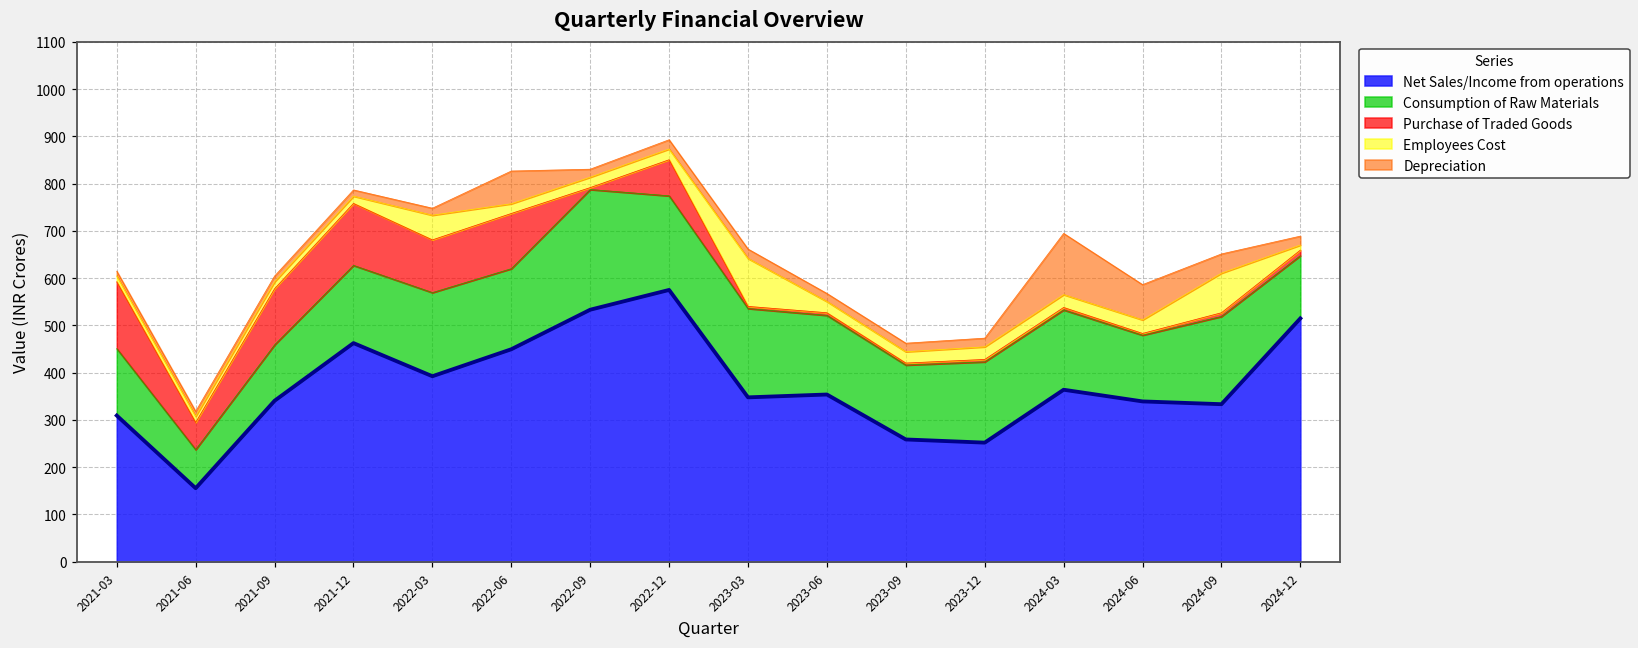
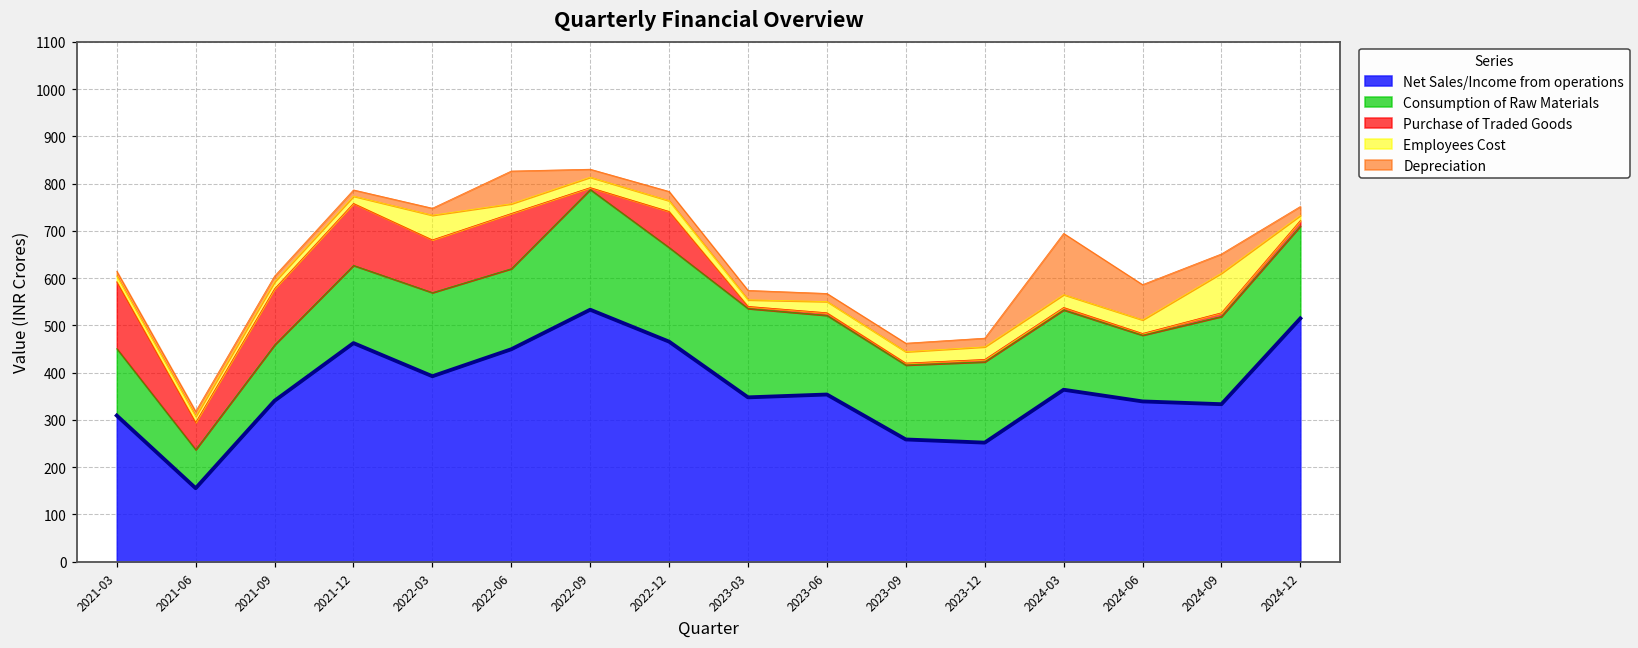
  {
    "Net Sales/Income from operations": {
      "2021-03": 310,
      "2021-06": 160,
      "2021-09": 340,
      "2021-12": 460,
      "2022-03": 390,
      "2022-06": 450,
      "2022-09": 530,
-     "2022-12": 580,
+     "2022-12": 470,
      "2023-03": 350,
      "2023-06": 350,
      "2023-09": 260,
      "2023-12": 250,
      "2024-03": 360,
      "2024-06": 340,
      "2024-09": 330,
      "2024-12": 510
    },
    "Consumption of Raw Materials": {
      "2021-03": 140,
      "2021-06": 80,
      "2021-09": 120,
      "2021-12": 160,
      "2022-03": 180,
      "2022-06": 170,
      "2022-12": 200,
      "2024-09": 190,
-     "2024-12": 130
+     "2024-12": 200
    },
    "Purchase of Traded Goods": {
      "2021-03": 140,
      "2021-06": 60,
      "2021-09": 120,
      "2021-12": 130,
      "2022-03": 110,
      "2022-06": 120,
      "2022-12": 80,
      "2024-09": 10,
      "2024-12": 10
    },
    "Employees Cost": {
      "2021-03": 10,
      "2021-06": 10,
      "2021-09": 10,
      "2021-12": 20,
      "2022-03": 50,
      "2022-06": 20,
      "2022-09": 20,
      "2022-12": 20,
-     "2023-03": 100,
+     "2023-03": 10,
      "2023-06": 20,
      "2023-09": 20,
      "2023-12": 30,
      "2024-03": 30,
      "2024-06": 30,
      "2024-09": 80,
      "2024-12": 10
    },
    "Depreciation": {
      "2021-03": 10,
      "2021-06": 10,
      "2021-09": 10,
      "2021-12": 10,
      "2022-03": 10,
      "2022-06": 70,
      "2022-09": 20,
      "2022-12": 20,
      "2023-03": 20,
      "2023-06": 20,
      "2023-09": 20,
      "2023-12": 20,
      "2024-03": 130,
      "2024-06": 70,
      "2024-09": 40,
      "2024-12": 20
    }
  }
